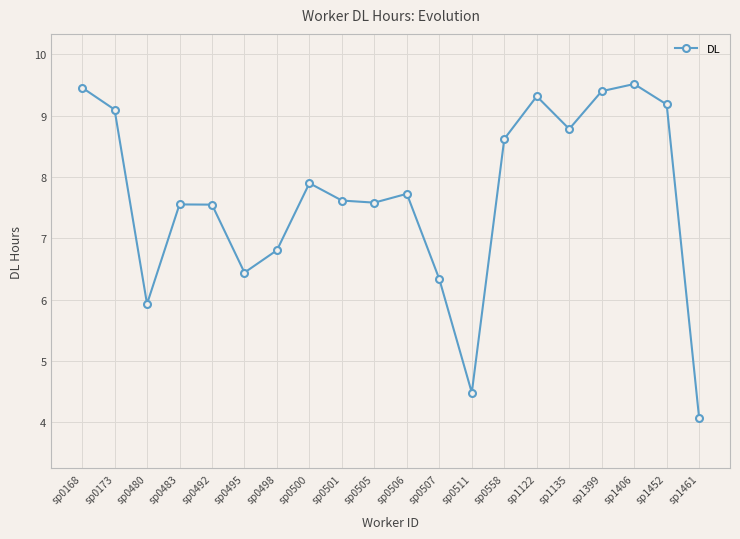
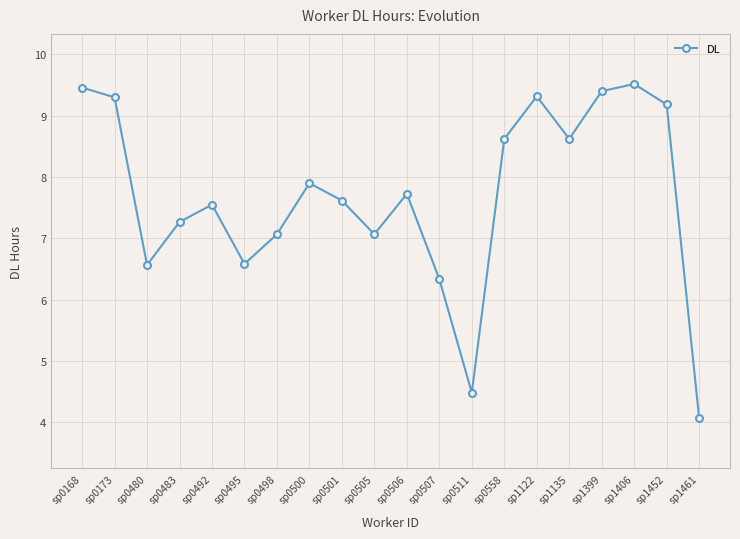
  {
    "sp0168": 9.5,
-   "sp0173": 9.1,
-   "sp0480": 5.9,
-   "sp0483": 7.6,
+   "sp0173": 9.3,
+   "sp0480": 6.6,
+   "sp0483": 7.3,
    "sp0492": 7.6,
-   "sp0495": 6.4,
-   "sp0498": 6.8,
+   "sp0495": 6.6,
+   "sp0498": 7.1,
    "sp0500": 7.9,
    "sp0501": 7.6,
-   "sp0505": 7.6,
+   "sp0505": 7.1,
    "sp0506": 7.7,
    "sp0507": 6.3,
    "sp0511": 4.5,
    "sp0558": 8.6,
    "sp1122": 9.3,
-   "sp1135": 8.8,
+   "sp1135": 8.6,
    "sp1399": 9.4,
    "sp1406": 9.5,
    "sp1452": 9.2,
    "sp1461": 4.1
  }
